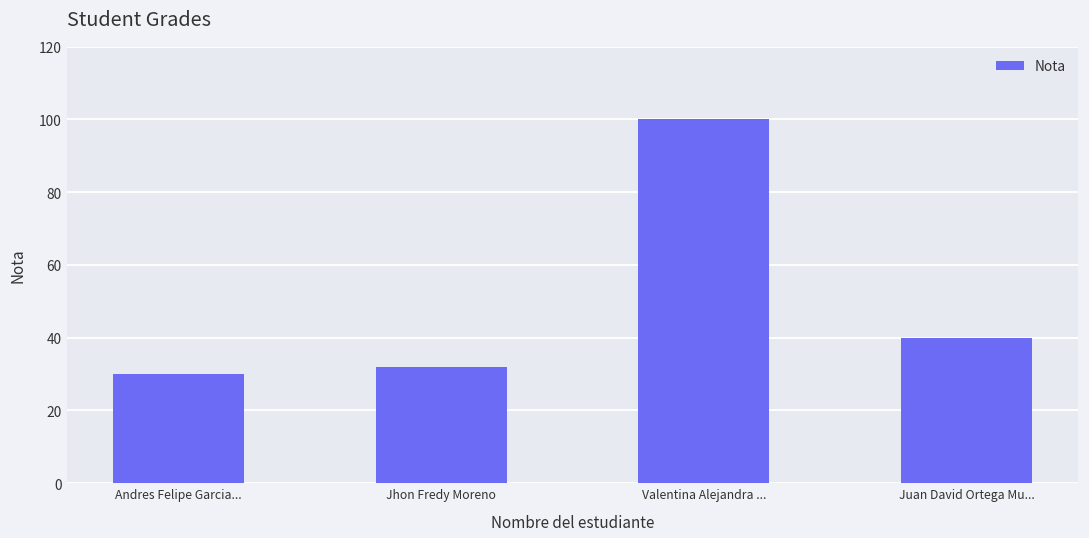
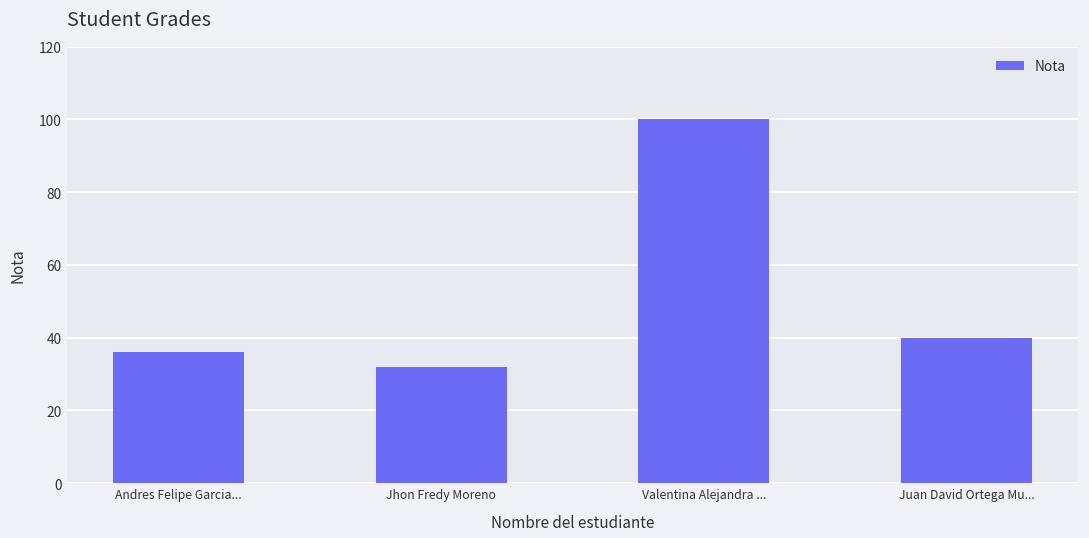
  {
-   "Andres Felipe Garcia...": 30,
+   "Andres Felipe Garcia...": 36,
    "Jhon Fredy Moreno": 32,
    "Valentina Alejandra ...": 100,
    "Juan David Ortega Mu...": 40
  }
